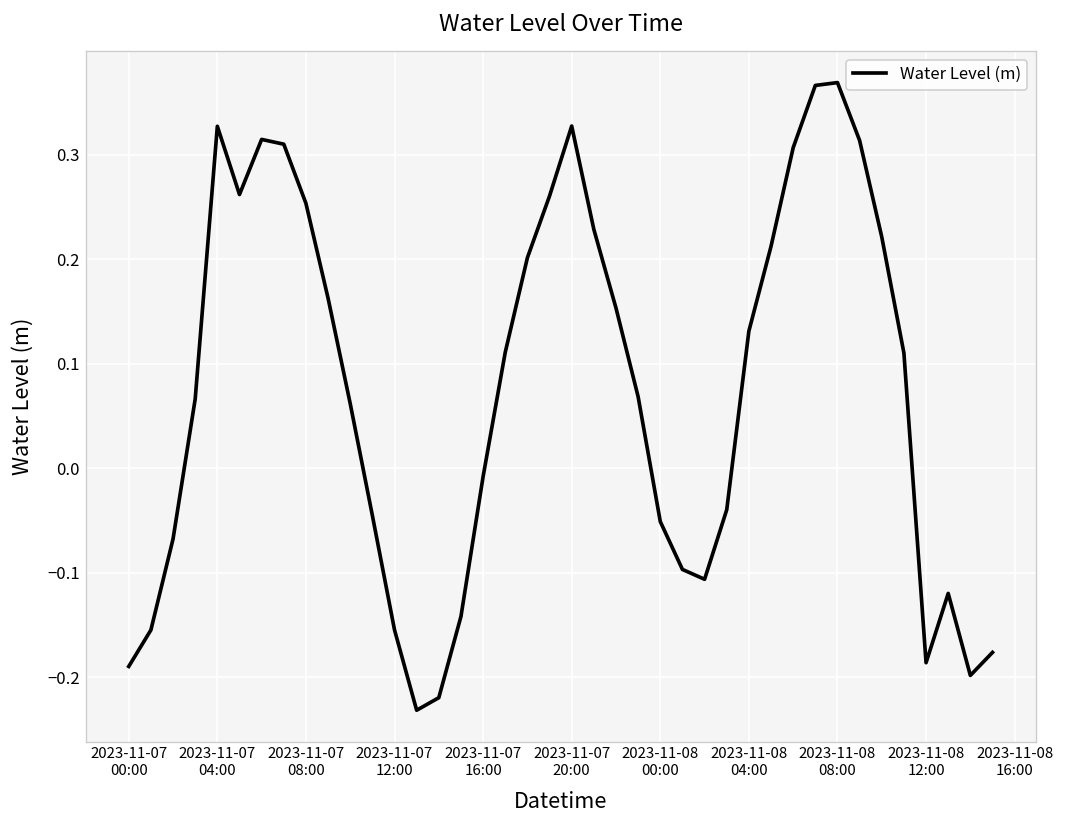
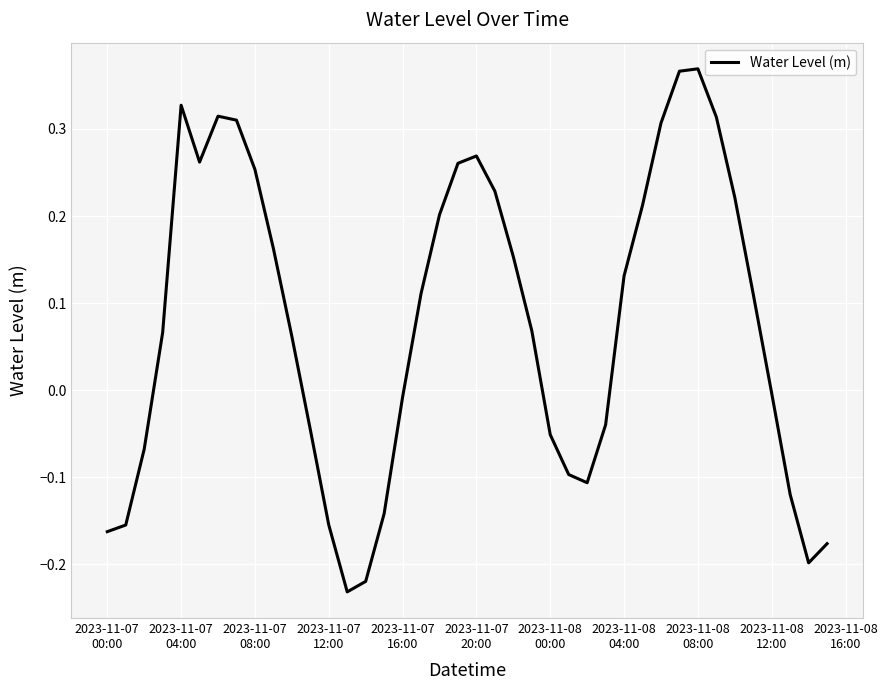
  {
-   "2023-11-07 00:00": -0.19,
+   "2023-11-07 00:00": -0.16,
    "2023-11-07 04:00": 0.33,
    "2023-11-07 08:00": 0.25,
    "2023-11-07 12:00": -0.15,
    "2023-11-07 16:00": -0.01,
-   "2023-11-07 20:00": 0.33,
+   "2023-11-07 20:00": 0.27,
    "2023-11-08 00:00": -0.05,
    "2023-11-08 04:00": 0.13,
    "2023-11-08 08:00": 0.37,
-   "2023-11-08 12:00": -0.19
+   "2023-11-08 12:00": 0.00
  }
